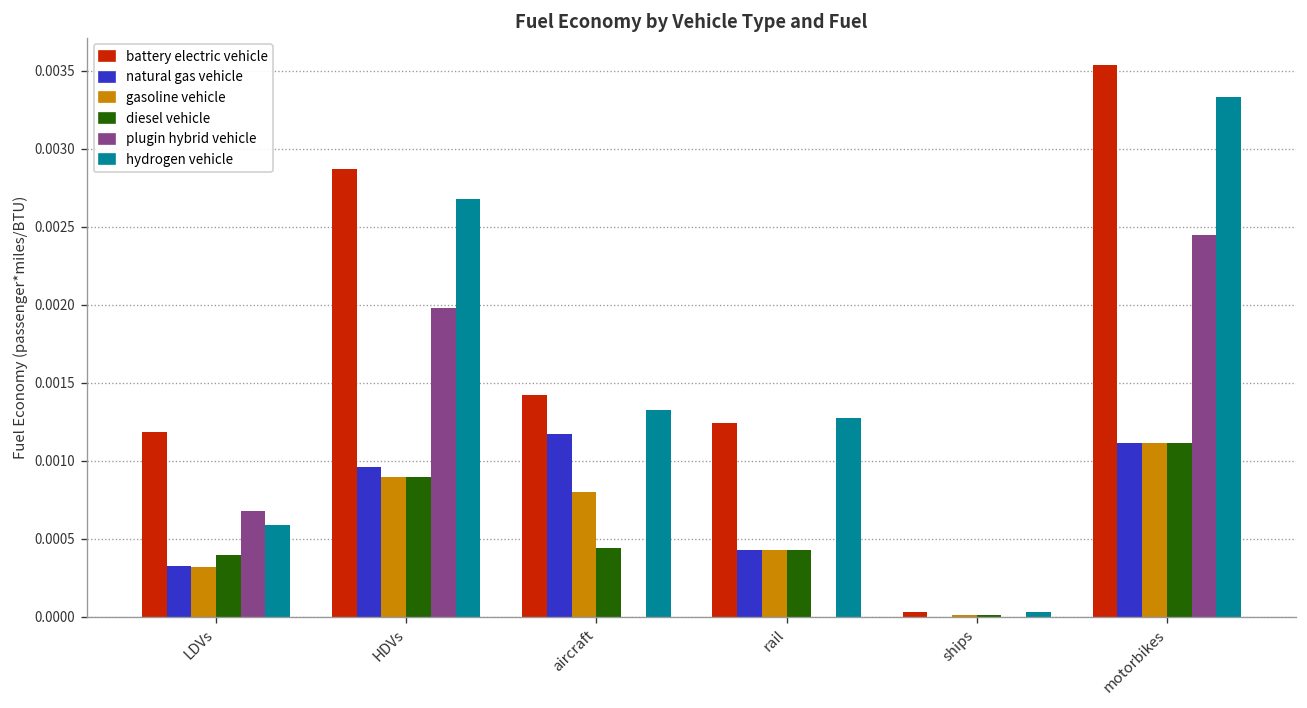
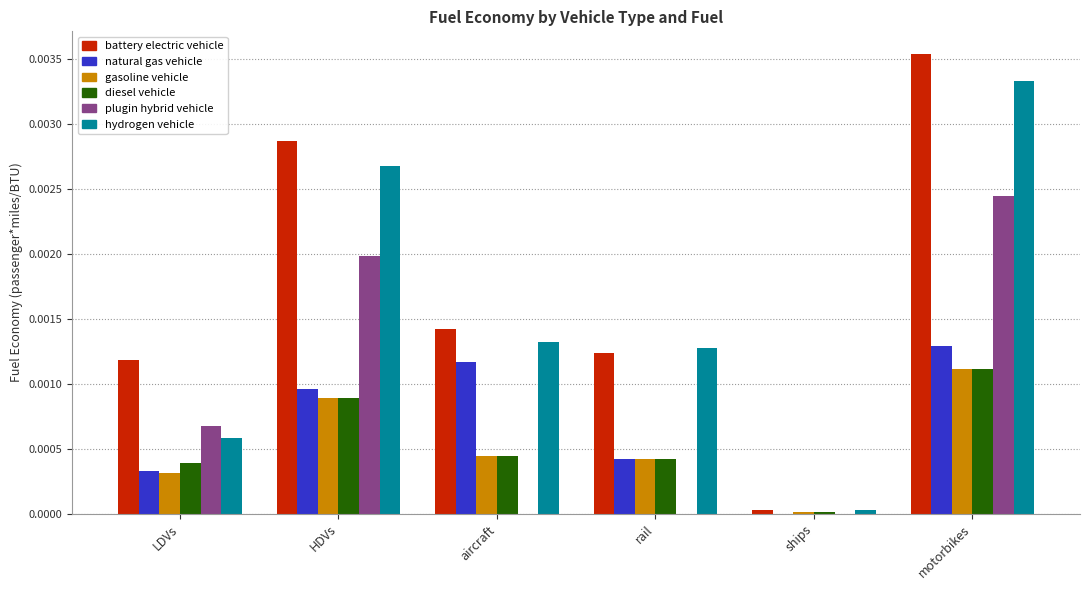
  {
    "battery electric vehicle": {
      "LDVs": 0.00119,
      "HDVs": 0.00287,
      "aircraft": 0.00142,
      "rail": 0.00124,
      "ships": 0.00003,
      "motorbikes": 0.00354
    },
    "natural gas vehicle": {
      "LDVs": 0.00033,
      "HDVs": 0.00096,
      "aircraft": 0.00117,
      "rail": 0.00042,
      "ships": 0.00000,
-     "motorbikes": 0.00111
+     "motorbikes": 0.00129
    },
    "gasoline vehicle": {
      "LDVs": 0.00032,
      "HDVs": 0.00089,
-     "aircraft": 0.00080,
+     "aircraft": 0.00044,
      "rail": 0.00042,
      "motorbikes": 0.00111
    },
    "diesel vehicle": {
      "LDVs": 0.00039,
      "HDVs": 0.00089,
      "aircraft": 0.00044,
      "rail": 0.00042,
      "motorbikes": 0.00111
    },
    "plugin hybrid vehicle": {
      "LDVs": 0.00067,
      "HDVs": 0.00198,
      "aircraft": 0.00000,
      "rail": 0.00000,
      "ships": 0.00000,
      "motorbikes": 0.00245
    },
    "hydrogen vehicle": {
      "LDVs": 0.00059,
      "HDVs": 0.00268,
      "aircraft": 0.00132,
      "rail": 0.00127,
      "ships": 0.00003,
      "motorbikes": 0.00333
    }
  }
